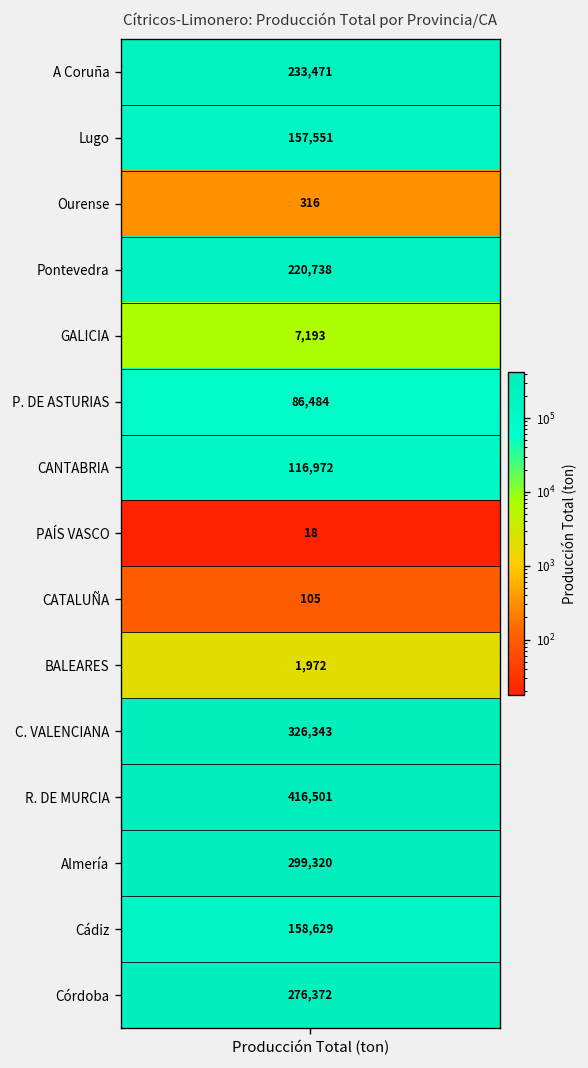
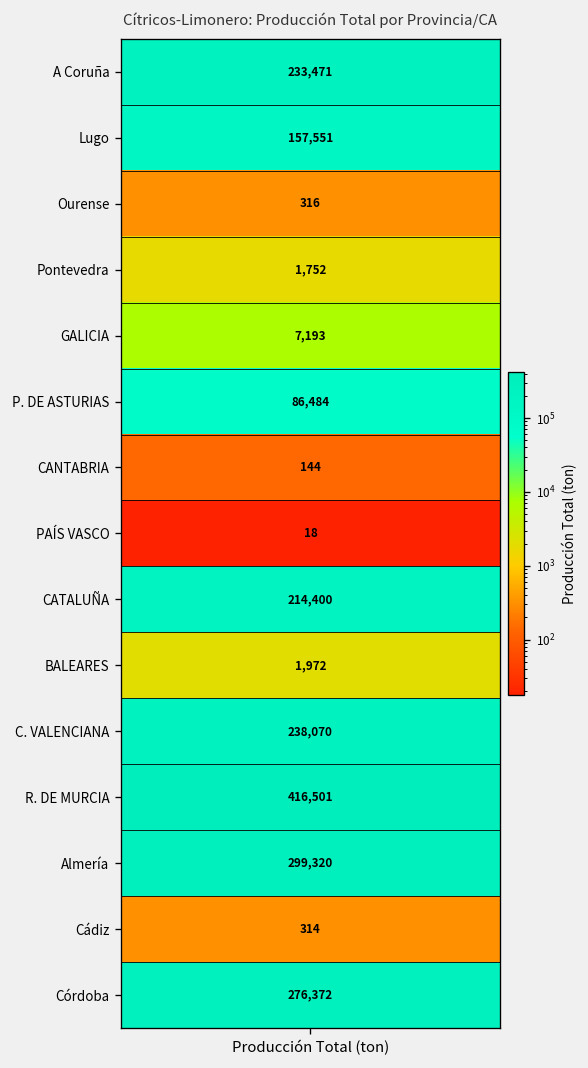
  {
    "A Coruña": {
      "Producción Total (ton)": "233,471"
    },
    "Lugo": {
      "Producción Total (ton)": "157,551"
    },
    "Ourense": {
      "Producción Total (ton)": "316"
    },
    "Pontevedra": {
-     "Producción Total (ton)": "220,738"
+     "Producción Total (ton)": "1,752"
    },
    "GALICIA": {
      "Producción Total (ton)": "7,193"
    },
    "P. DE ASTURIAS": {
      "Producción Total (ton)": "86,484"
    },
    "CANTABRIA": {
-     "Producción Total (ton)": "116,972"
+     "Producción Total (ton)": "144"
    },
    "PAÍS VASCO": {
      "Producción Total (ton)": "18"
    },
    "CATALUÑA": {
-     "Producción Total (ton)": "105"
+     "Producción Total (ton)": "214,400"
    },
    "BALEARES": {
      "Producción Total (ton)": "1,972"
    },
    "C. VALENCIANA": {
-     "Producción Total (ton)": "326,343"
+     "Producción Total (ton)": "238,070"
    },
    "R. DE MURCIA": {
      "Producción Total (ton)": "416,501"
    },
    "Almería": {
      "Producción Total (ton)": "299,320"
    },
    "Cádiz": {
-     "Producción Total (ton)": "158,629"
+     "Producción Total (ton)": "314"
    },
    "Córdoba": {
      "Producción Total (ton)": "276,372"
    }
  }
